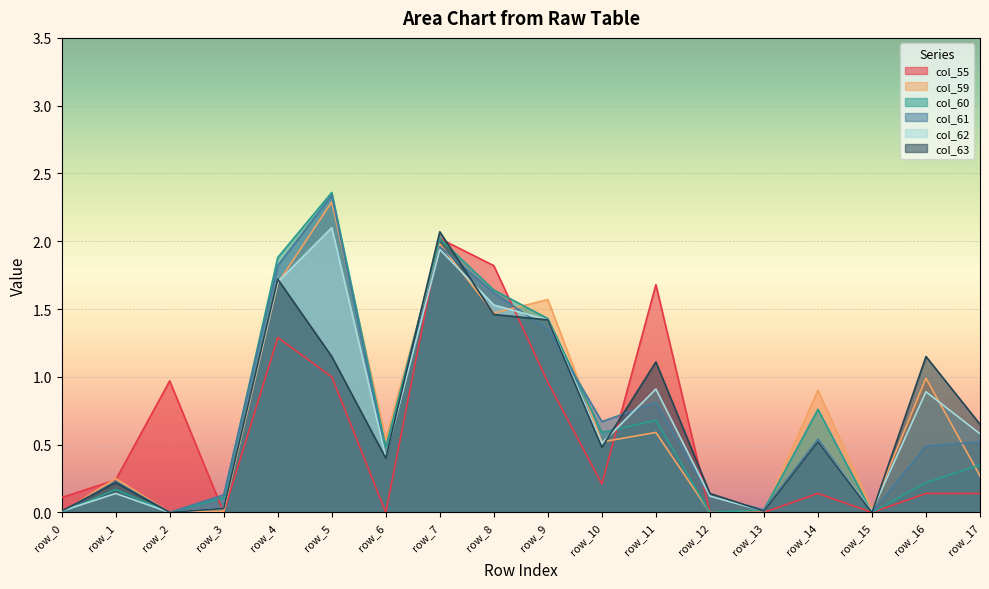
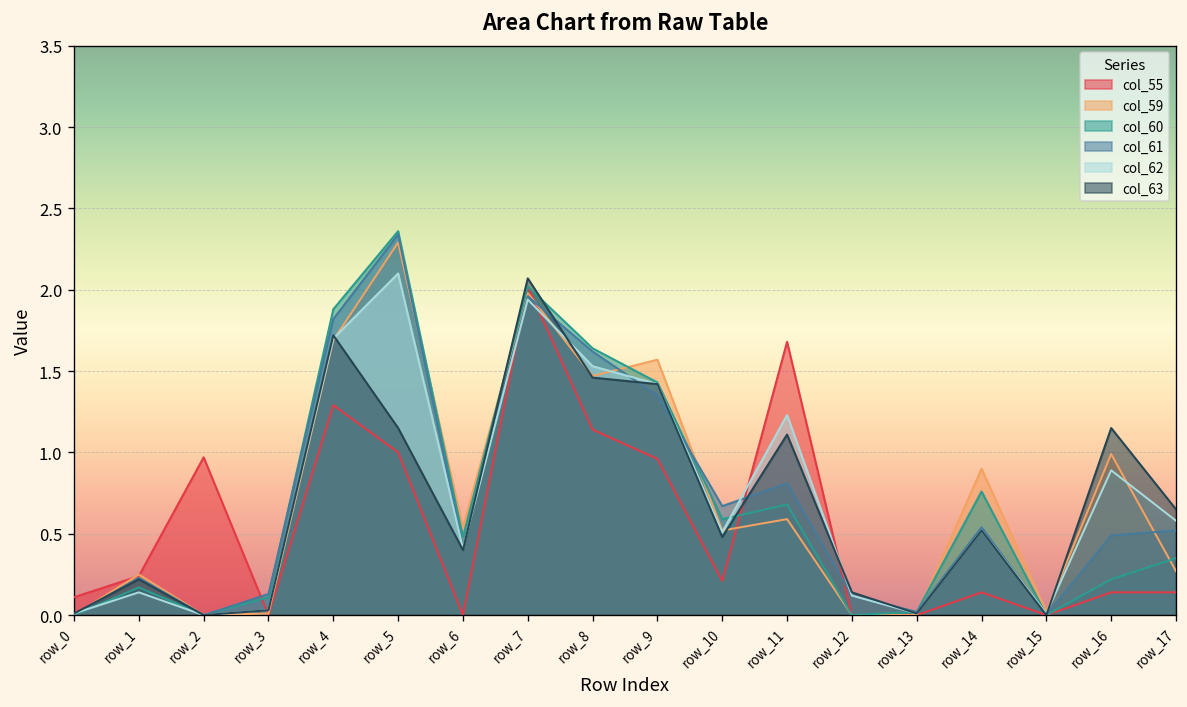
  {
    "col_55": {
      "row_0": 0.11,
      "row_2": 0.97,
      "row_4": 1.29,
      "row_5": 1.00,
      "row_6": 0.00,
-     "row_8": 1.82,
+     "row_8": 1.14,
      "row_9": 0.96,
      "row_10": 0.21,
      "row_11": 1.68,
      "row_14": 0.14,
      "row_16": 0.14,
      "row_17": 0.14
    },
    "col_59": {
      "row_5": 2.29,
      "row_6": 0.54,
      "row_7": 1.98,
      "row_9": 1.57,
      "row_11": 0.59,
      "row_14": 0.90,
      "row_16": 0.99,
      "row_17": 0.27
    },
    "col_62": {
      "row_1": 0.14,
      "row_5": 2.10,
      "row_7": 1.94,
      "row_8": 1.53,
-     "row_11": 0.91,
+     "row_11": 1.23,
      "row_16": 0.89,
      "row_17": 0.58
    },
    "col_63": {
      "row_4": 1.72,
      "row_5": 1.15,
      "row_7": 2.07,
      "row_10": 0.48,
      "row_11": 1.11,
      "row_12": 0.14,
      "row_16": 1.15,
      "row_17": 0.65
    }
  }
